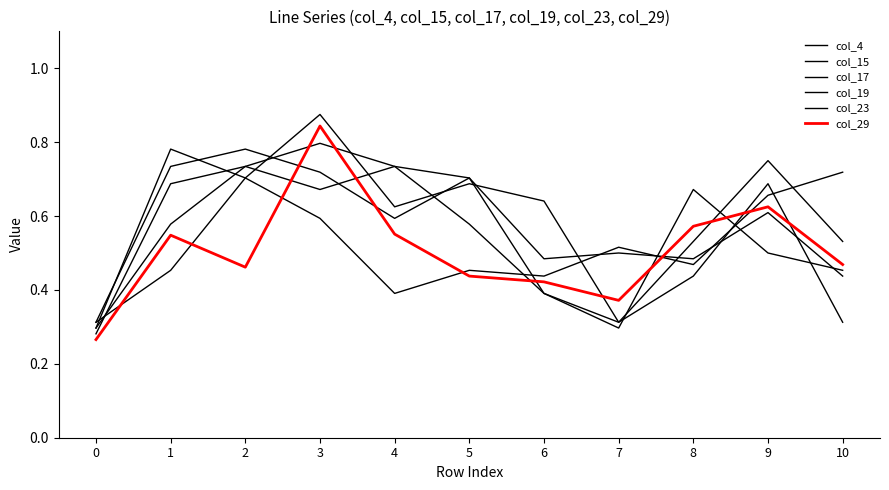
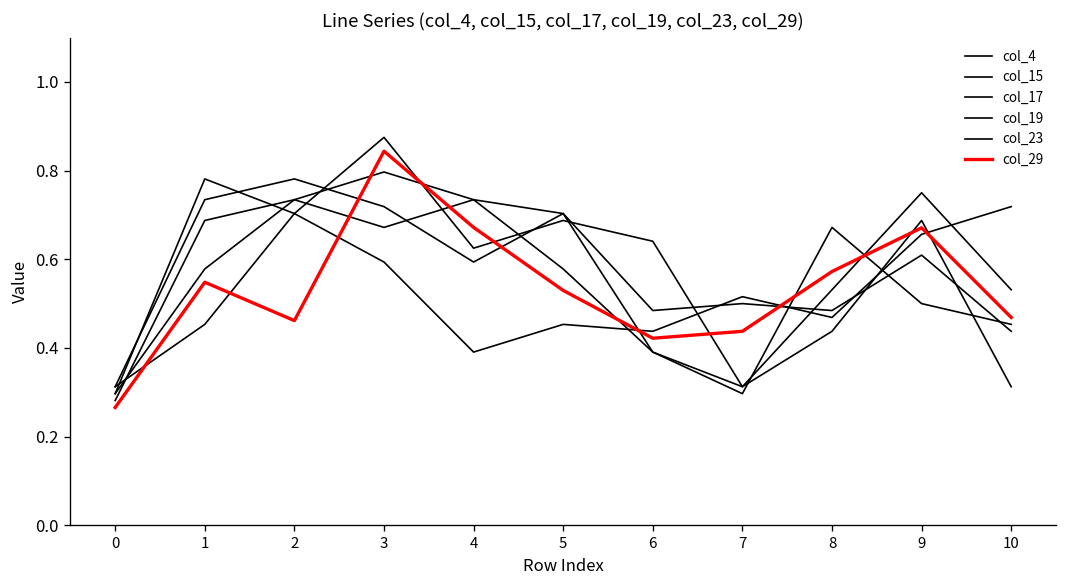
  {
    "col_29": {
      "0": 0.27,
      "1": 0.55,
      "2": 0.46,
      "3": 0.84,
-     "4": 0.55,
-     "5": 0.44,
+     "4": 0.67,
+     "5": 0.53,
      "6": 0.42,
-     "7": 0.37,
+     "7": 0.44,
      "8": 0.57,
-     "9": 0.63,
+     "9": 0.67,
      "10": 0.47
    }
  }
